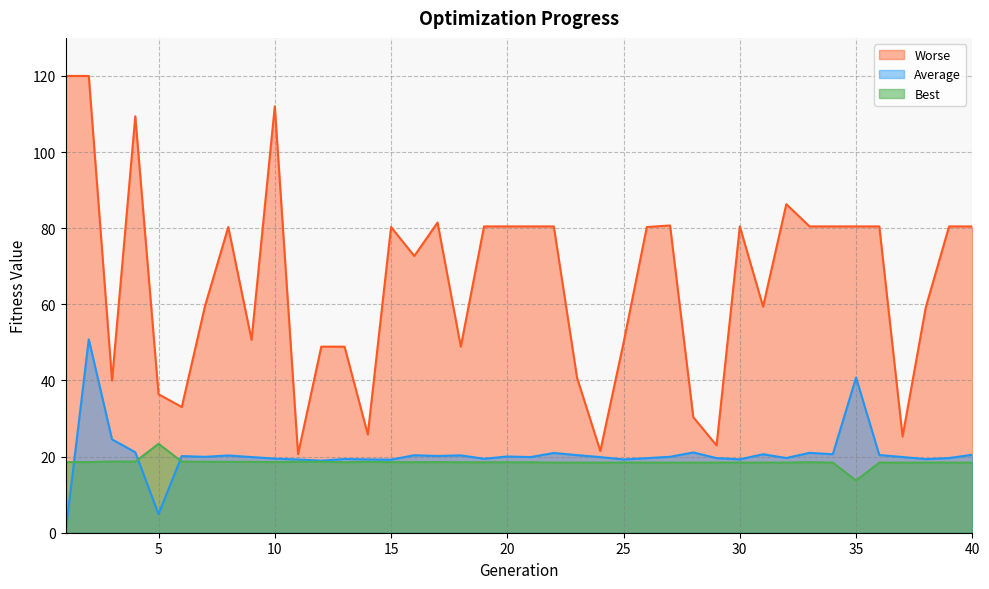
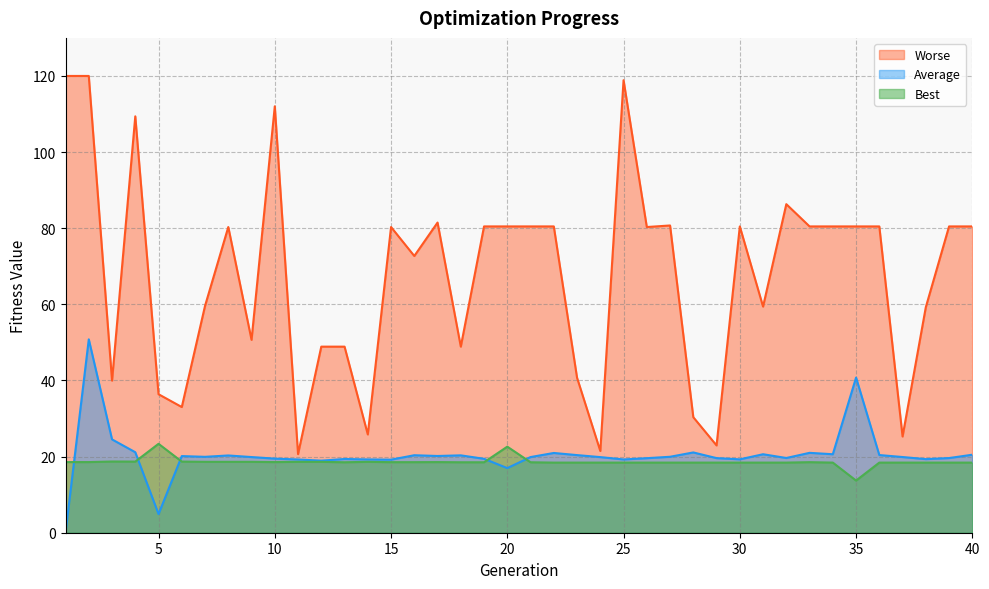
  {
    "Worse": {
      "5": 36,
      "10": 112,
      "15": 80,
      "20": 80,
-     "25": 50,
+     "25": 119,
      "30": 80,
      "35": 80,
      "40": 80
    },
    "Average": {
      "5": 5,
      "10": 19,
-     "20": 20,
+     "20": 17,
      "25": 19,
      "30": 19,
      "35": 41,
      "40": 20
    },
    "Best": {
      "5": 23,
      "10": 19,
-     "20": 19,
+     "20": 23,
      "25": 18,
      "30": 18,
      "35": 14,
      "40": 18
    }
  }
